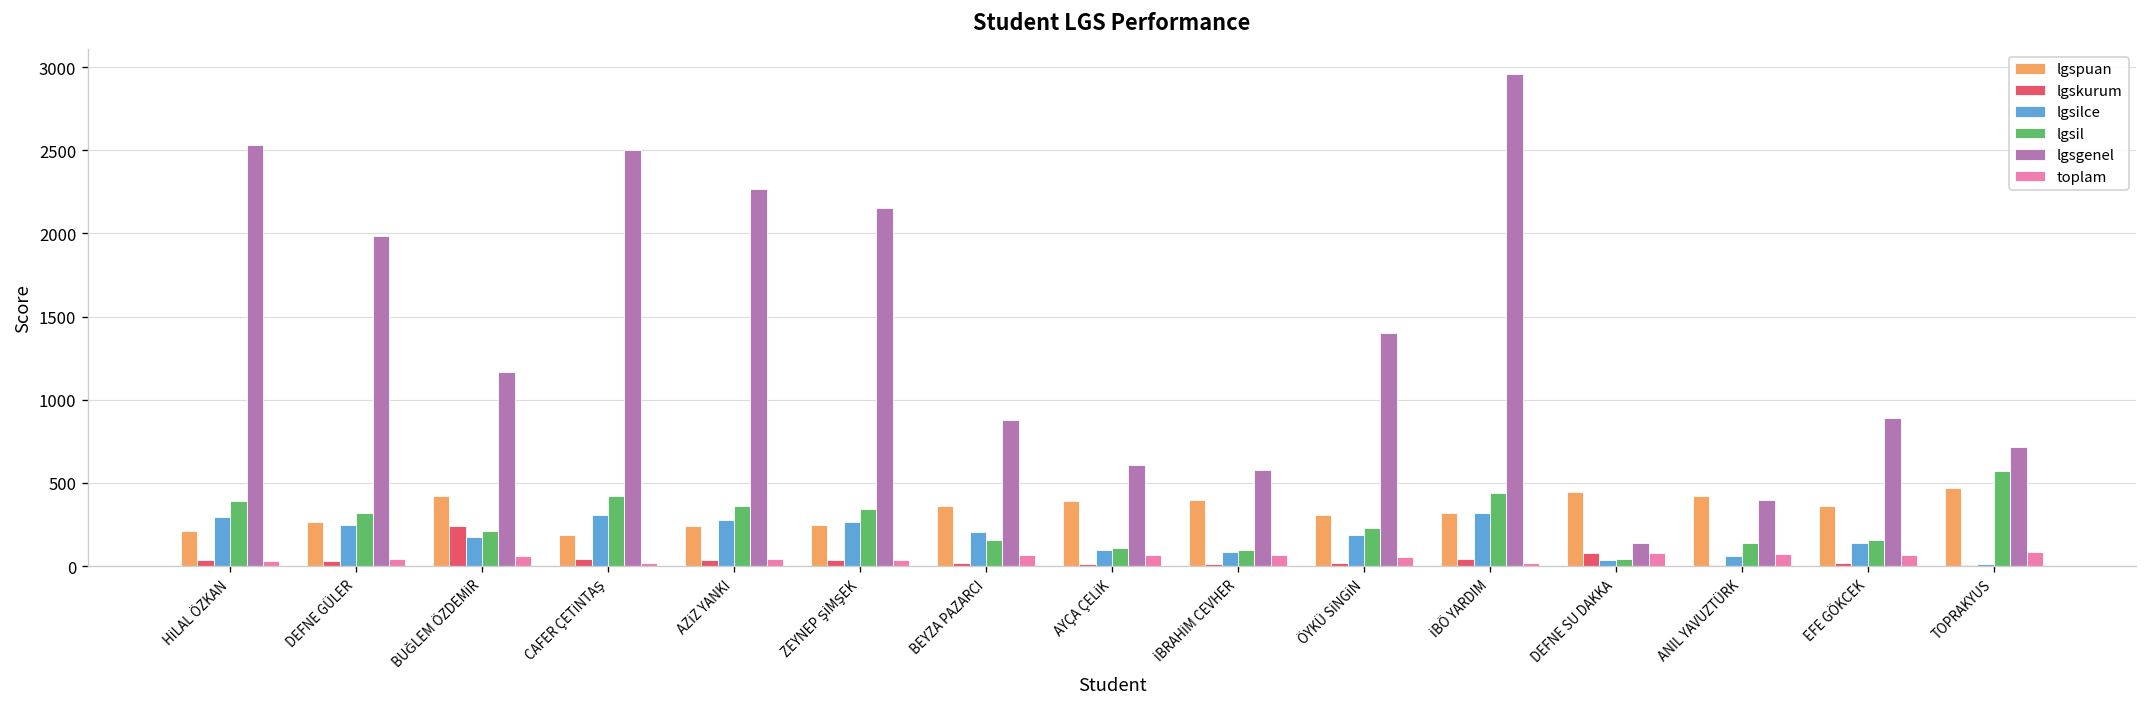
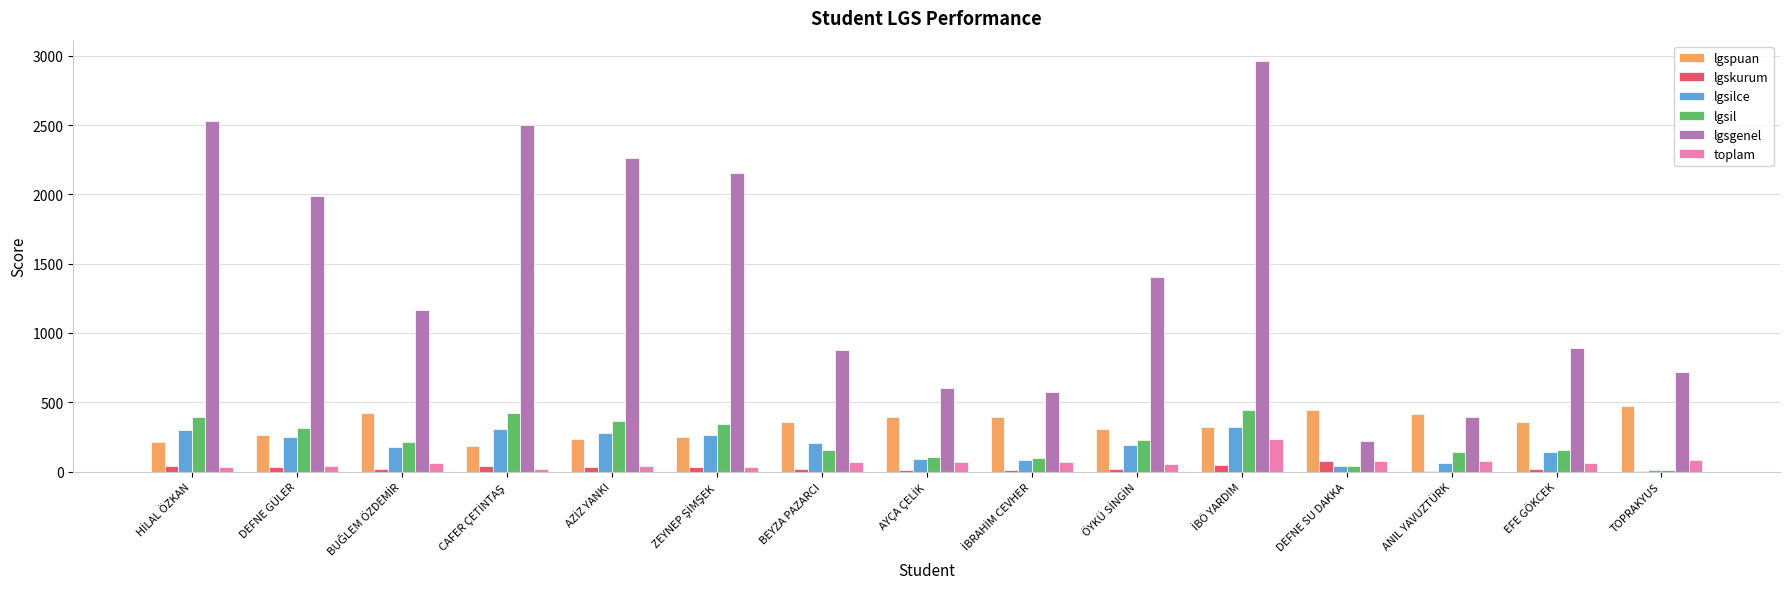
  {
    "lgspuan": {
      "HİLAL ÖZKAN": 210,
      "DEFNE GÜLER": 260,
      "BUĞLEM ÖZDEMİR": 420,
      "CAFER ÇETİNTAŞ": 190,
      "AZİZ YANKI": 240,
      "ZEYNEP ŞİMŞEK": 250,
      "BEYZA PAZARCI": 360,
      "AYÇA ÇELİK": 390,
      "İBRAHİM CEVHER": 400,
      "ÖYKÜ SİNGİN": 310,
      "İBÖ YARDIM": 320,
      "DEFNE SU DAKKA": 440,
      "ANIL YAVUZTÜRK": 420,
      "EFE GÖKCEK": 360,
      "TOPRAKYUS": 470
    },
    "lgskurum": {
      "HİLAL ÖZKAN": 40,
      "DEFNE GÜLER": 30,
-     "BUĞLEM ÖZDEMİR": 240,
+     "BUĞLEM ÖZDEMİR": 20,
      "CAFER ÇETİNTAŞ": 40,
      "AZİZ YANKI": 40,
      "ZEYNEP ŞİMŞEK": 30,
      "ÖYKÜ SİNGİN": 20,
      "İBÖ YARDIM": 50,
      "DEFNE SU DAKKA": 80
    },
    "lgsilce": {
      "HİLAL ÖZKAN": 300,
      "DEFNE GÜLER": 250,
      "BUĞLEM ÖZDEMİR": 180,
      "CAFER ÇETİNTAŞ": 310,
      "AZİZ YANKI": 280,
      "ZEYNEP ŞİMŞEK": 270,
      "BEYZA PAZARCI": 210,
      "AYÇA ÇELİK": 90,
      "İBRAHİM CEVHER": 90,
      "ÖYKÜ SİNGİN": 190,
      "İBÖ YARDIM": 320,
      "DEFNE SU DAKKA": 40,
      "ANIL YAVUZTÜRK": 60,
      "EFE GÖKCEK": 140
    },
    "lgsil": {
      "HİLAL ÖZKAN": 390,
      "DEFNE GÜLER": 320,
      "BUĞLEM ÖZDEMİR": 210,
      "CAFER ÇETİNTAŞ": 420,
      "AZİZ YANKI": 360,
      "ZEYNEP ŞİMŞEK": 350,
      "BEYZA PAZARCI": 150,
      "AYÇA ÇELİK": 110,
      "İBRAHİM CEVHER": 100,
      "ÖYKÜ SİNGİN": 230,
      "İBÖ YARDIM": 440,
      "DEFNE SU DAKKA": 40,
      "ANIL YAVUZTÜRK": 140,
      "EFE GÖKCEK": 160,
-     "TOPRAKYUS": 570
+     "TOPRAKYUS": 10
    },
    "lgsgenel": {
      "HİLAL ÖZKAN": 2530,
      "DEFNE GÜLER": 1990,
      "BUĞLEM ÖZDEMİR": 1170,
      "CAFER ÇETİNTAŞ": 2500,
      "AZİZ YANKI": 2270,
      "ZEYNEP ŞİMŞEK": 2160,
      "BEYZA PAZARCI": 880,
      "AYÇA ÇELİK": 610,
      "İBRAHİM CEVHER": 580,
      "ÖYKÜ SİNGİN": 1400,
      "İBÖ YARDIM": 2960,
-     "DEFNE SU DAKKA": 140,
+     "DEFNE SU DAKKA": 220,
      "ANIL YAVUZTÜRK": 400,
      "EFE GÖKCEK": 890,
      "TOPRAKYUS": 720
    },
    "toplam": {
      "HİLAL ÖZKAN": 30,
      "DEFNE GÜLER": 40,
      "BUĞLEM ÖZDEMİR": 60,
      "CAFER ÇETİNTAŞ": 20,
      "AZİZ YANKI": 40,
      "ZEYNEP ŞİMŞEK": 40,
      "BEYZA PAZARCI": 70,
      "AYÇA ÇELİK": 70,
      "İBRAHİM CEVHER": 70,
      "ÖYKÜ SİNGİN": 60,
-     "İBÖ YARDIM": 20,
+     "İBÖ YARDIM": 230,
      "DEFNE SU DAKKA": 80,
      "ANIL YAVUZTÜRK": 80,
      "EFE GÖKCEK": 70,
      "TOPRAKYUS": 80
    }
  }
